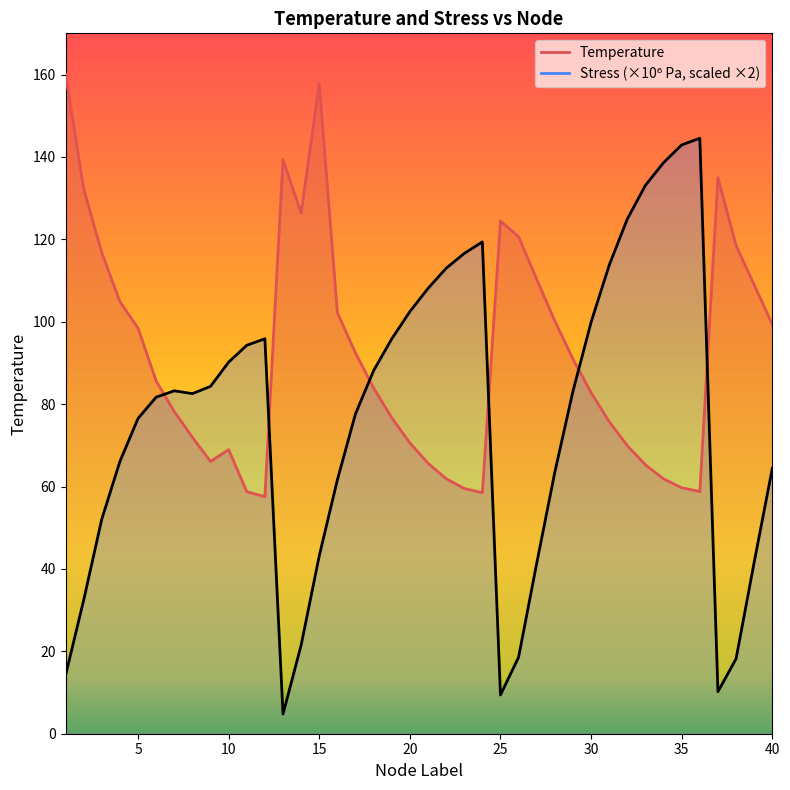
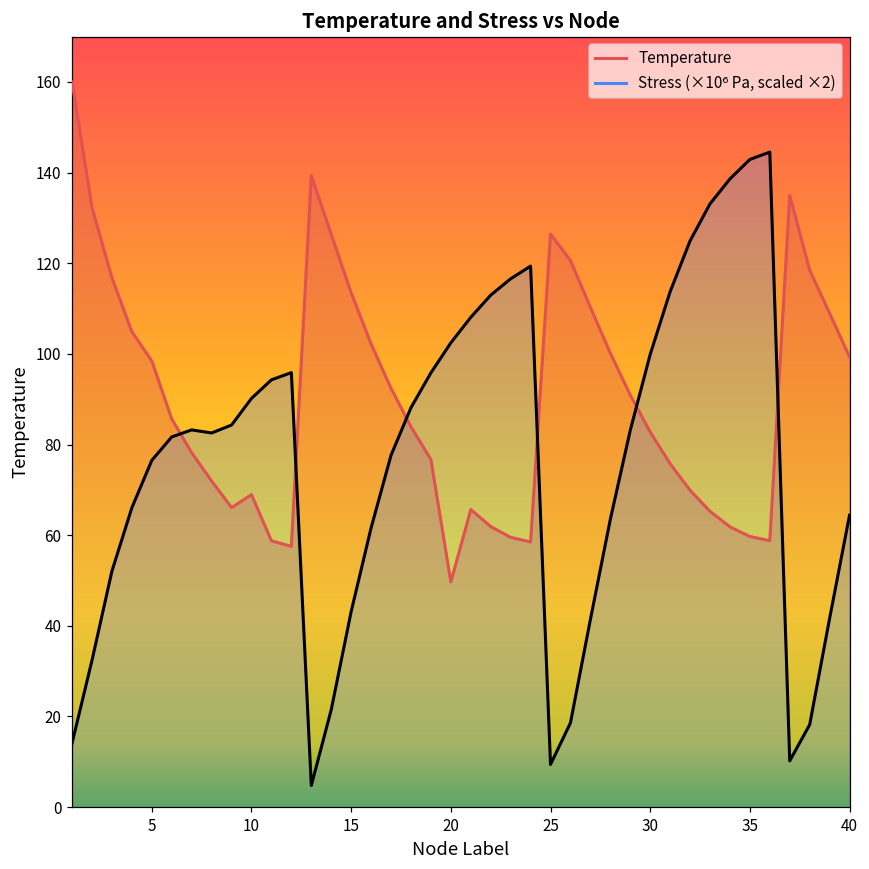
  {
    "Temperature": {
      "5": 98,
      "10": 69,
-     "15": 158,
-     "20": 71,
-     "25": 124,
+     "15": 113,
+     "20": 50,
+     "25": 126,
      "30": 83,
      "35": 60,
      "40": 99
    }
  }
